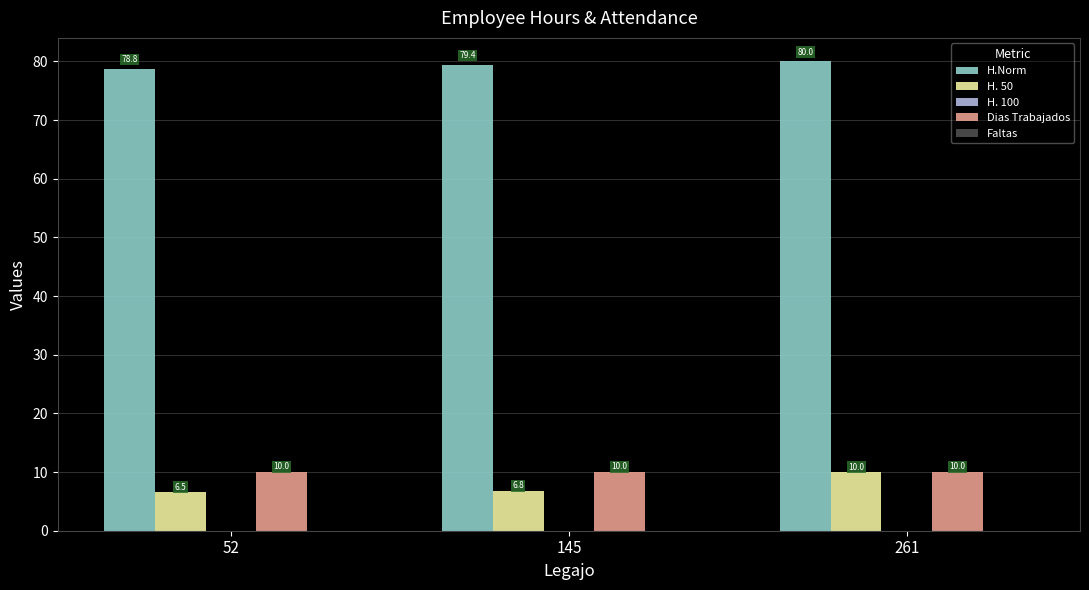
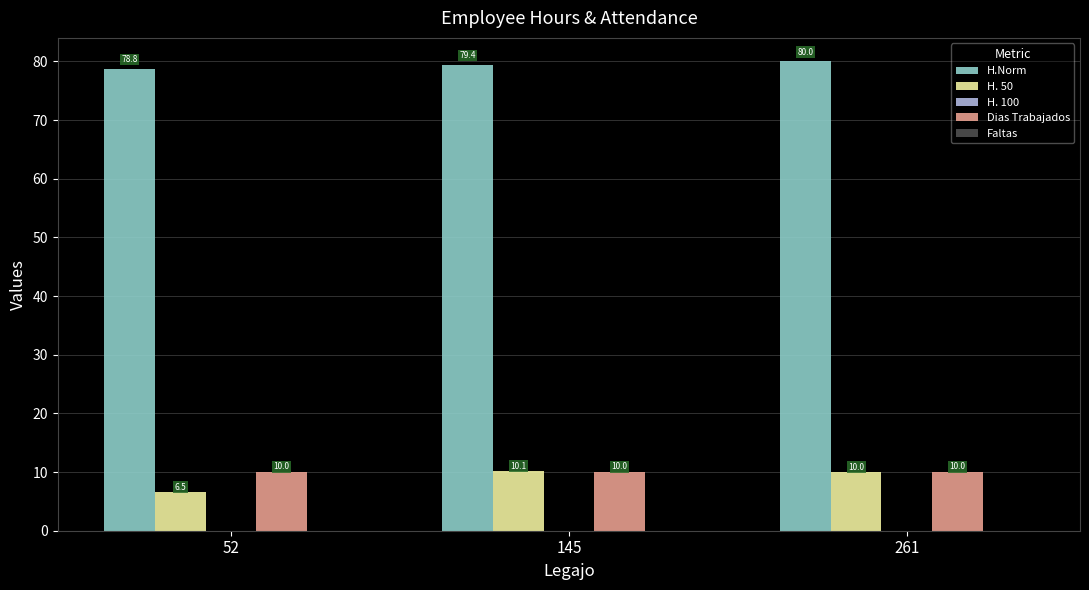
  {
    "H. 50": {
-     "145": 6.8
+     "145": 10.1
    },
    "Faltas": {
      "52": 0,
      "145": 0,
      "261": 0
    }
  }
